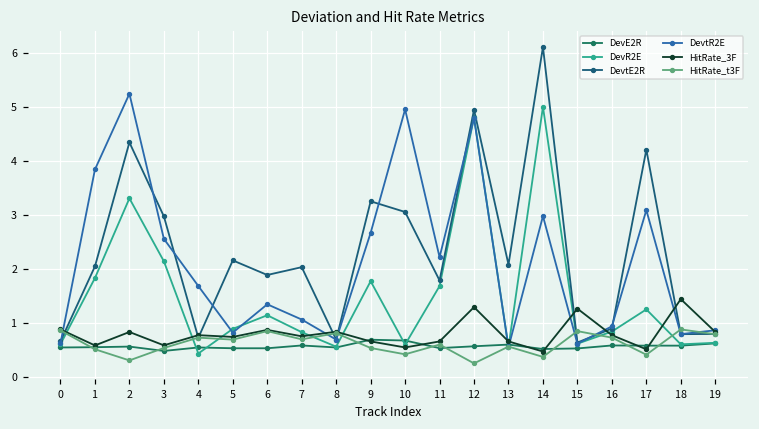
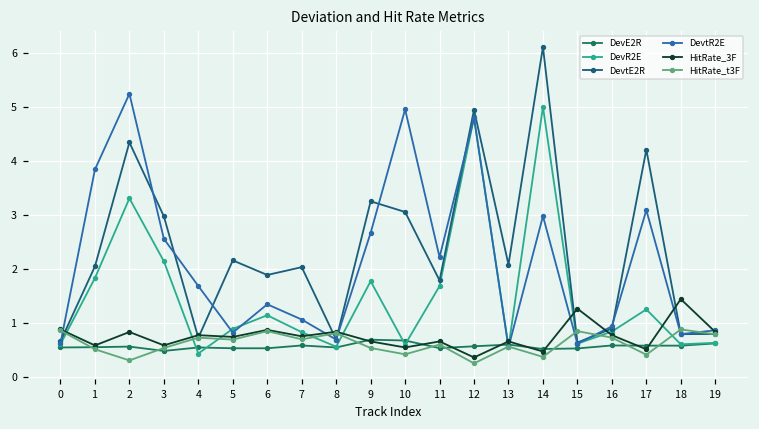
  {
    "HitRate_3F": {
      "2": 0.8,
      "7": 0.8,
      "10": 0.6,
      "11": 0.7,
-     "12": 1.3,
+     "12": 0.4,
      "13": 0.7,
      "15": 1.3,
      "17": 0.5,
      "18": 1.4
    }
  }
